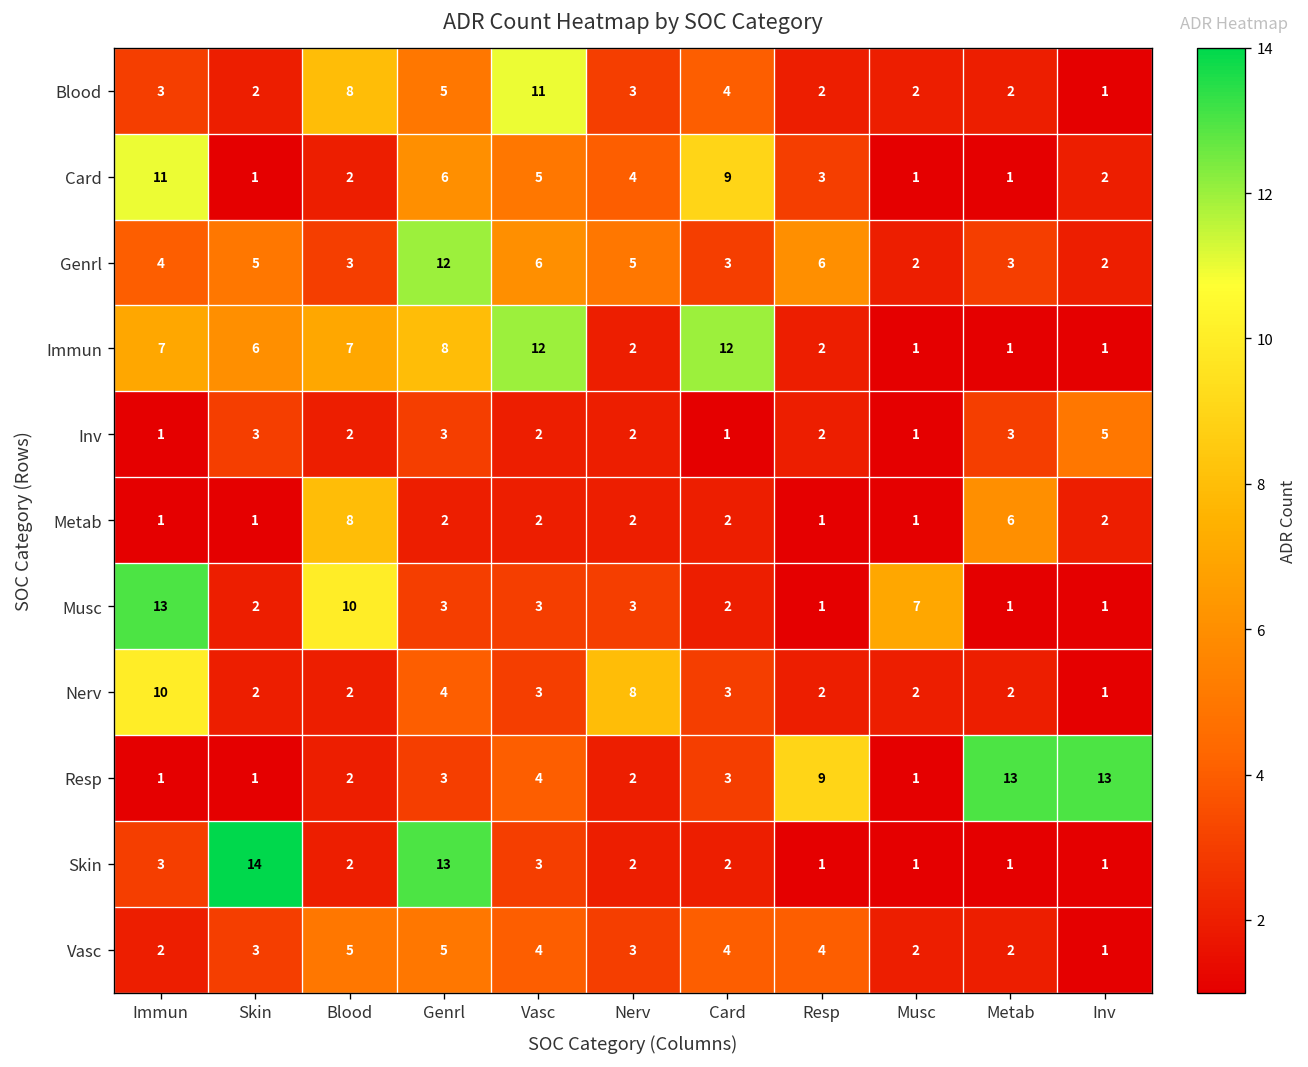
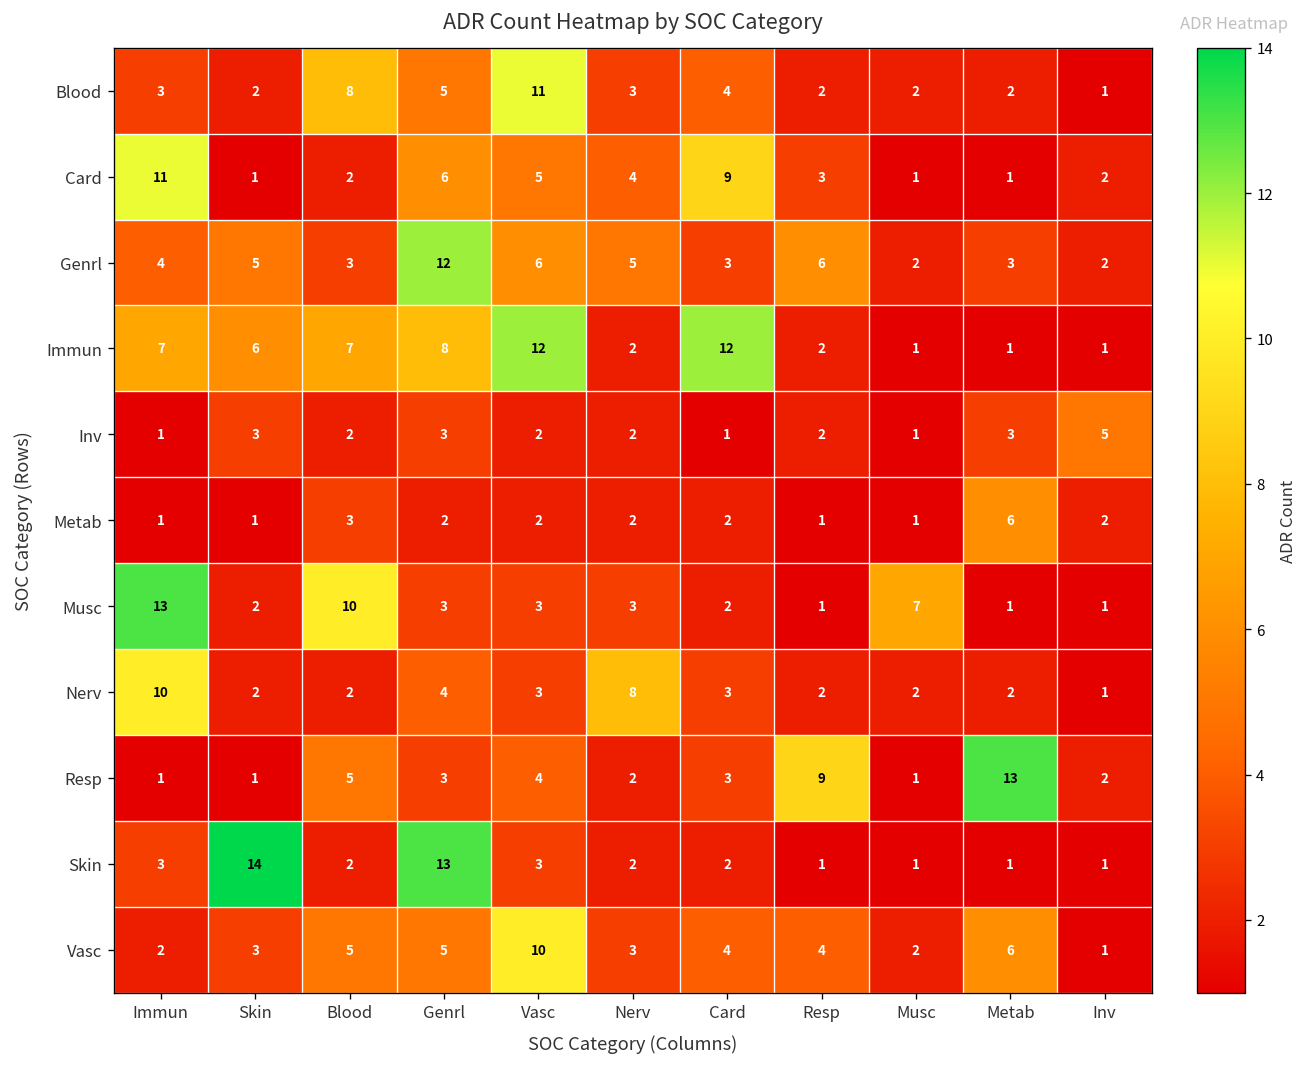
  {
    "Blood": {
      "Immun": 3,
      "Skin": 2,
      "Blood": 8,
      "Genrl": 5,
      "Vasc": 11,
      "Nerv": 3,
      "Card": 4,
      "Resp": 2,
      "Musc": 2,
      "Metab": 2,
      "Inv": 1
    },
    "Card": {
      "Immun": 11,
      "Skin": 1,
      "Blood": 2,
      "Genrl": 6,
      "Vasc": 5,
      "Nerv": 4,
      "Card": 9,
      "Resp": 3,
      "Musc": 1,
      "Metab": 1,
      "Inv": 2
    },
    "Genrl": {
      "Immun": 4,
      "Skin": 5,
      "Blood": 3,
      "Genrl": 12,
      "Vasc": 6,
      "Nerv": 5,
      "Card": 3,
      "Resp": 6,
      "Musc": 2,
      "Metab": 3,
      "Inv": 2
    },
    "Immun": {
      "Immun": 7,
      "Skin": 6,
      "Blood": 7,
      "Genrl": 8,
      "Vasc": 12,
      "Nerv": 2,
      "Card": 12,
      "Resp": 2,
      "Musc": 1,
      "Metab": 1,
      "Inv": 1
    },
    "Inv": {
      "Immun": 1,
      "Skin": 3,
      "Blood": 2,
      "Genrl": 3,
      "Vasc": 2,
      "Nerv": 2,
      "Card": 1,
      "Resp": 2,
      "Musc": 1,
      "Metab": 3,
      "Inv": 5
    },
    "Metab": {
      "Immun": 1,
      "Skin": 1,
-     "Blood": 8,
+     "Blood": 3,
      "Genrl": 2,
      "Vasc": 2,
      "Nerv": 2,
      "Card": 2,
      "Resp": 1,
      "Musc": 1,
      "Metab": 6,
      "Inv": 2
    },
    "Musc": {
      "Immun": 13,
      "Skin": 2,
      "Blood": 10,
      "Genrl": 3,
      "Vasc": 3,
      "Nerv": 3,
      "Card": 2,
      "Resp": 1,
      "Musc": 7,
      "Metab": 1,
      "Inv": 1
    },
    "Nerv": {
      "Immun": 10,
      "Skin": 2,
      "Blood": 2,
      "Genrl": 4,
      "Vasc": 3,
      "Nerv": 8,
      "Card": 3,
      "Resp": 2,
      "Musc": 2,
      "Metab": 2,
      "Inv": 1
    },
    "Resp": {
      "Immun": 1,
      "Skin": 1,
-     "Blood": 2,
+     "Blood": 5,
      "Genrl": 3,
      "Vasc": 4,
      "Nerv": 2,
      "Card": 3,
      "Resp": 9,
      "Musc": 1,
      "Metab": 13,
-     "Inv": 13
+     "Inv": 2
    },
    "Skin": {
      "Immun": 3,
      "Skin": 14,
      "Blood": 2,
      "Genrl": 13,
      "Vasc": 3,
      "Nerv": 2,
      "Card": 2,
      "Resp": 1,
      "Musc": 1,
      "Metab": 1,
      "Inv": 1
    },
    "Vasc": {
      "Immun": 2,
      "Skin": 3,
      "Blood": 5,
      "Genrl": 5,
-     "Vasc": 4,
+     "Vasc": 10,
      "Nerv": 3,
      "Card": 4,
      "Resp": 4,
      "Musc": 2,
-     "Metab": 2,
+     "Metab": 6,
      "Inv": 1
    }
  }
